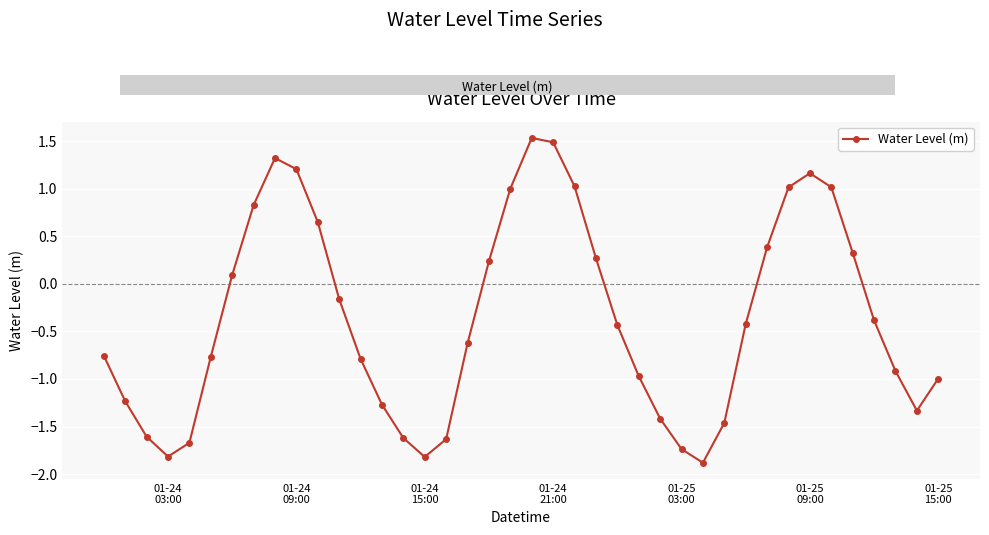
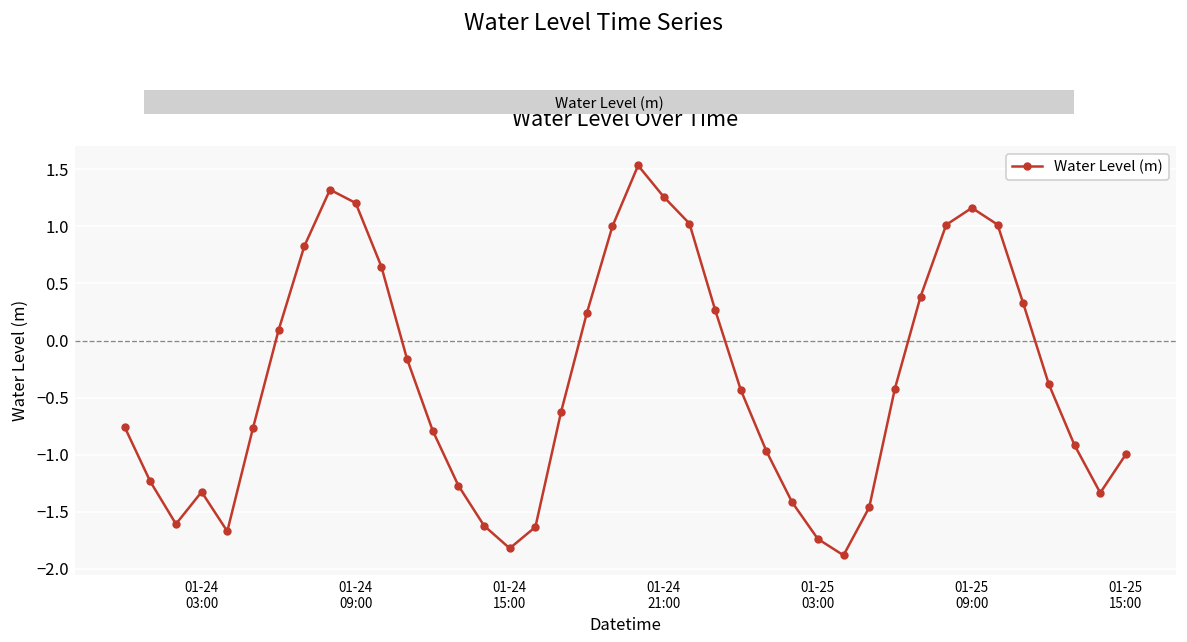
  {
-   "01-24 03:00": -1.8,
+   "01-24 03:00": -1.3,
    "01-24 09:00": 1.2,
    "01-24 15:00": -1.8,
-   "01-24 21:00": 1.5,
+   "01-24 21:00": 1.3,
    "01-25 03:00": -1.7,
    "01-25 09:00": 1.2,
    "01-25 15:00": -1.0
  }
